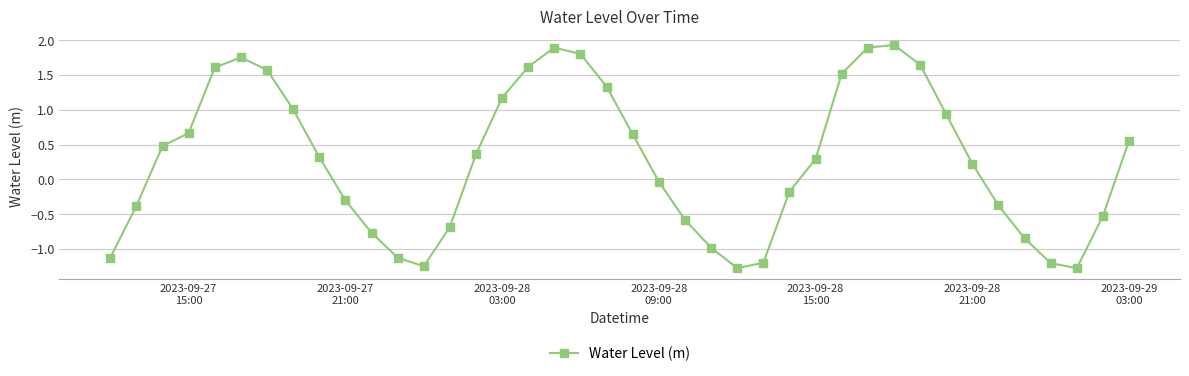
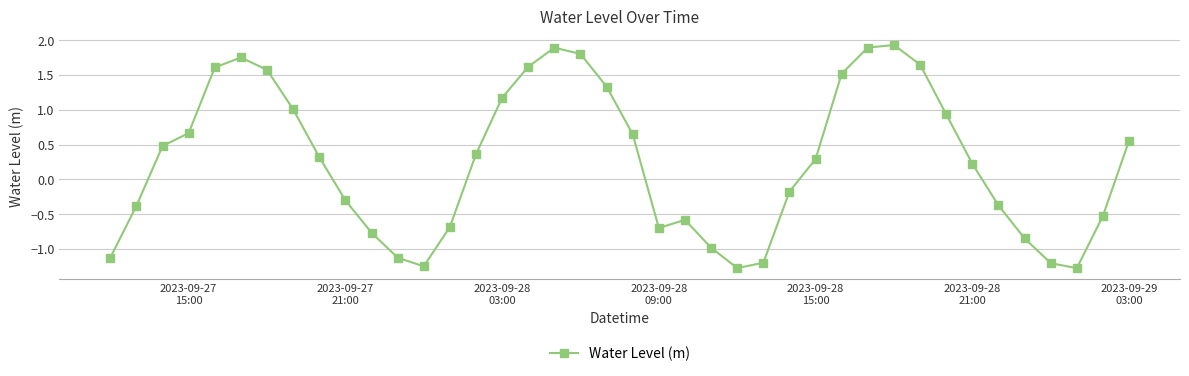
  {
    "2023-09-27 15:00": 0.7,
    "2023-09-27 21:00": -0.3,
    "2023-09-28 03:00": 1.2,
-   "2023-09-28 09:00": 0.0,
+   "2023-09-28 09:00": -0.7,
    "2023-09-28 15:00": 0.3,
    "2023-09-28 21:00": 0.2,
    "2023-09-29 03:00": 0.6
  }
